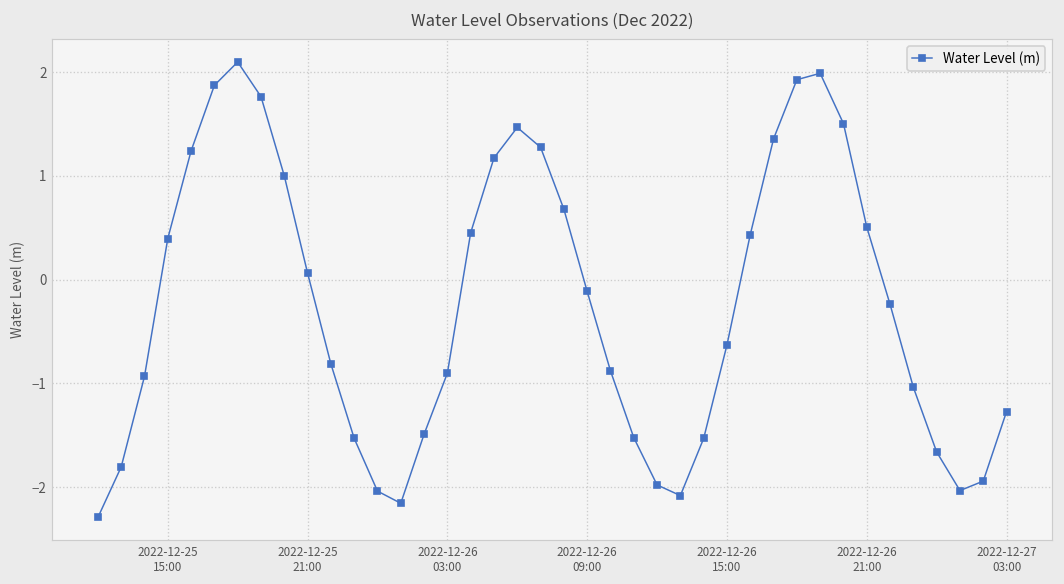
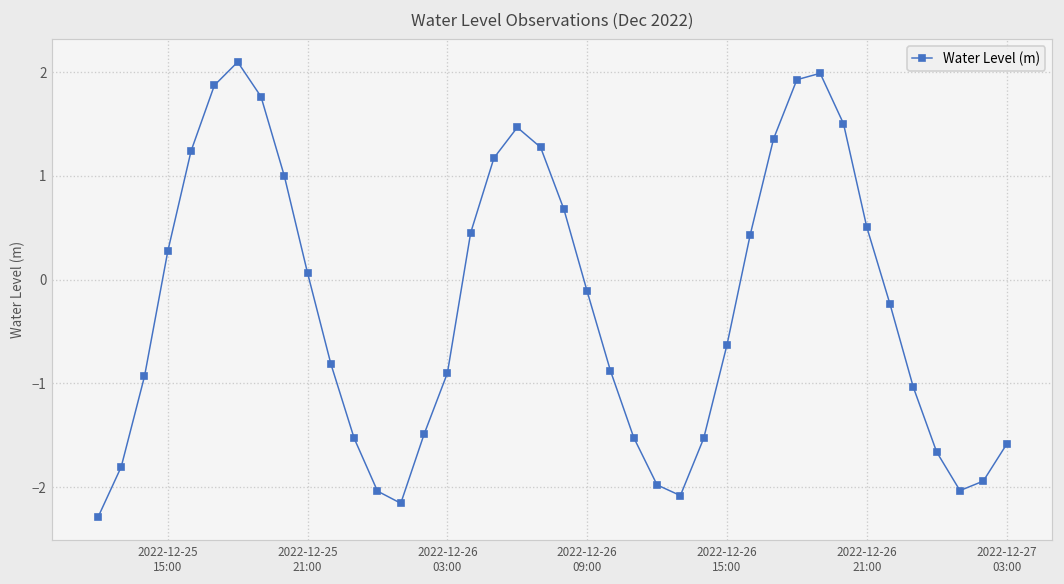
  {
-   "2022-12-25 15:00": 0.4,
+   "2022-12-25 15:00": 0.3,
    "2022-12-25 21:00": 0.1,
    "2022-12-26 03:00": -0.9,
    "2022-12-26 09:00": -0.1,
    "2022-12-26 15:00": -0.6,
    "2022-12-26 21:00": 0.5,
-   "2022-12-27 03:00": -1.3
+   "2022-12-27 03:00": -1.6
  }
